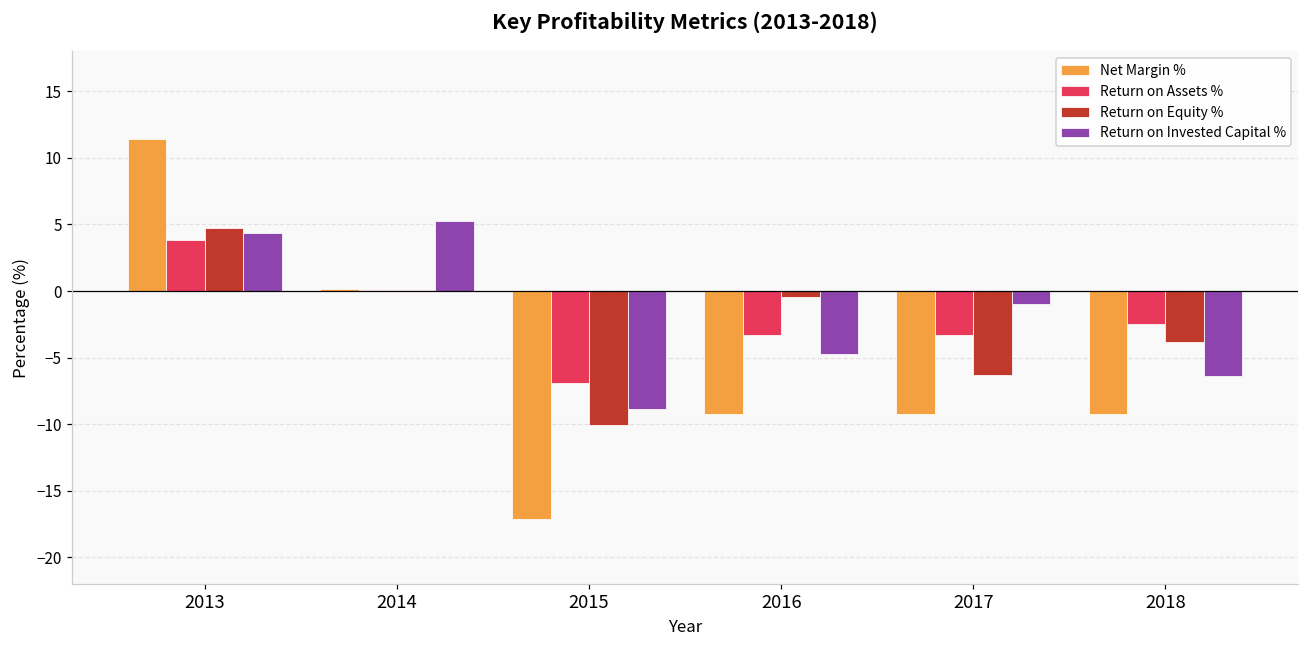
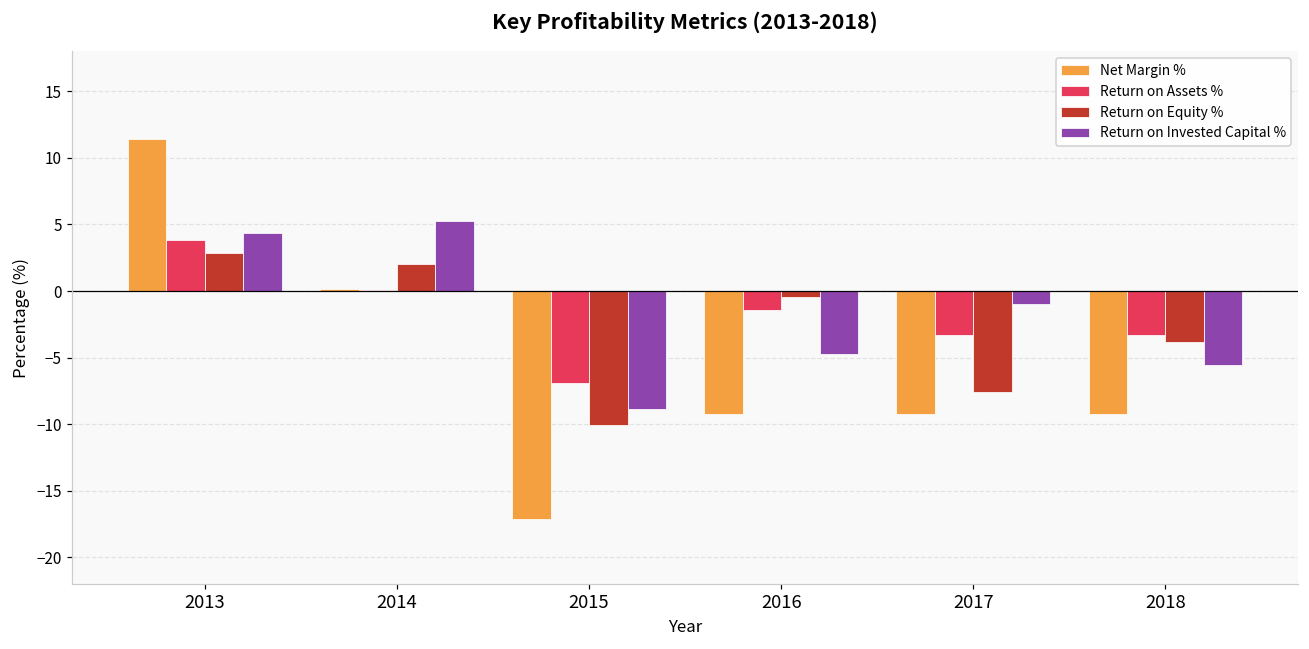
  {
    "Net Margin %": {
      "2013": 11.4,
      "2015": -17.2,
      "2016": -9.3,
      "2017": -9.3,
      "2018": -9.3
    },
    "Return on Assets %": {
      "2013": 3.8,
      "2015": -6.9,
-     "2016": -3.3,
+     "2016": -1.4,
      "2017": -3.3,
-     "2018": -2.5
+     "2018": -3.3
    },
    "Return on Equity %": {
-     "2013": 4.8,
-     "2014": 0.1,
+     "2013": 2.9,
+     "2014": 2.0,
      "2015": -10.1,
      "2016": -0.5,
-     "2017": -6.3,
+     "2017": -7.6,
      "2018": -3.9
    },
    "Return on Invested Capital %": {
      "2013": 4.4,
      "2014": 5.2,
      "2015": -8.8,
      "2016": -4.7,
      "2017": -1.0,
-     "2018": -6.4
+     "2018": -5.6
    }
  }
